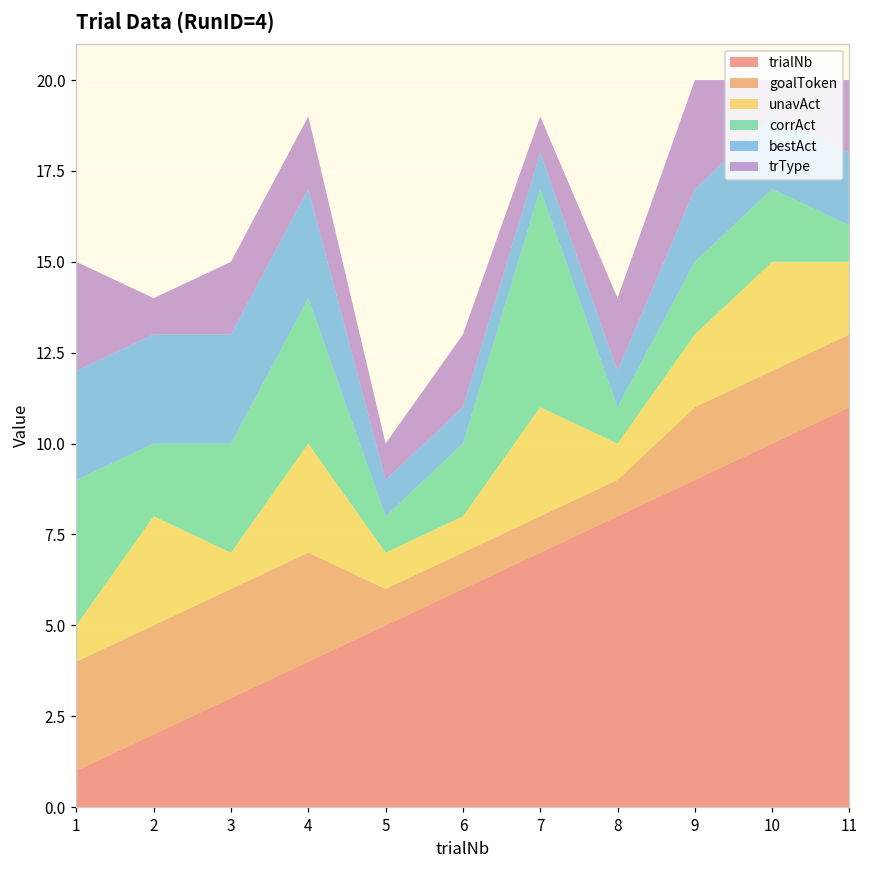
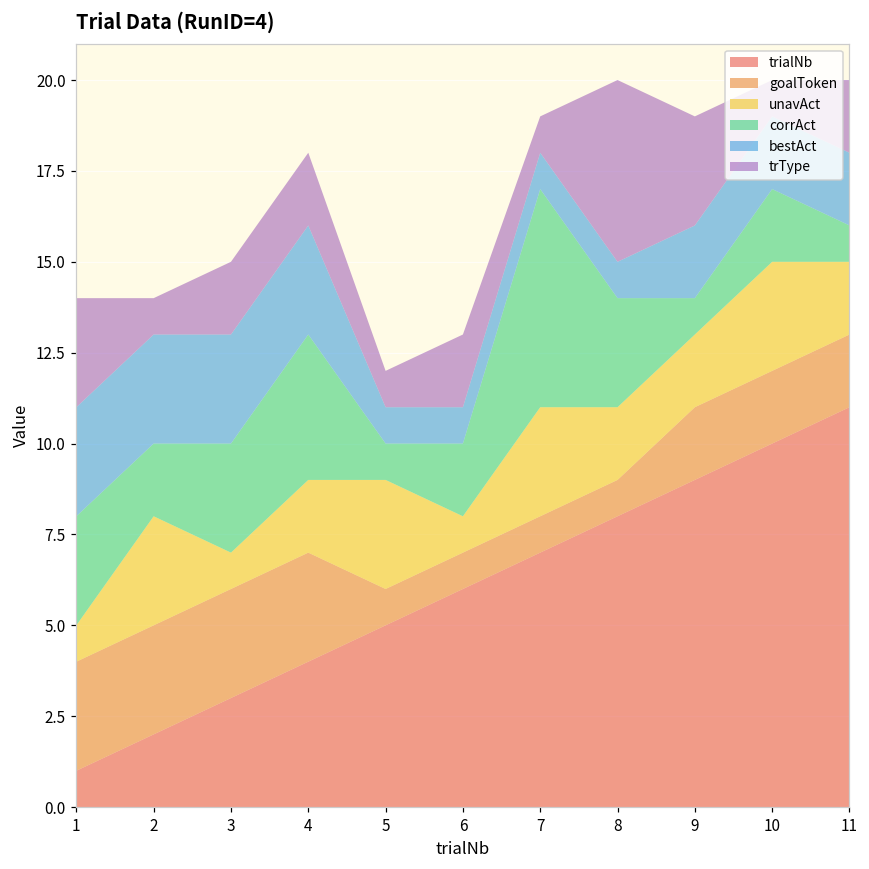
  {
    "unavAct": {
      "1": 1,
      "2": 3,
      "3": 1,
-     "4": 3,
-     "5": 1,
+     "4": 2,
+     "5": 3,
      "6": 1,
      "7": 3,
-     "8": 1,
+     "8": 2,
      "9": 2,
      "10": 3,
      "11": 2
    },
    "corrAct": {
-     "1": 4,
+     "1": 3,
      "2": 2,
      "3": 3,
      "4": 4,
      "5": 1,
      "6": 2,
      "7": 6,
-     "8": 1,
-     "9": 2,
+     "8": 3,
+     "9": 1,
      "10": 2,
      "11": 1
    },
    "bestAct": {
      "1": 3,
      "2": 3,
      "3": 3,
      "4": 3,
      "5": 1,
      "6": 1,
      "7": 1,
      "8": 1,
      "9": 2,
      "11": 2
    },
    "trType": {
      "1": 3,
      "2": 1,
      "3": 2,
      "4": 2,
      "5": 1,
      "6": 2,
      "7": 1,
-     "8": 2,
+     "8": 5,
      "9": 3,
      "11": 2
    }
  }
